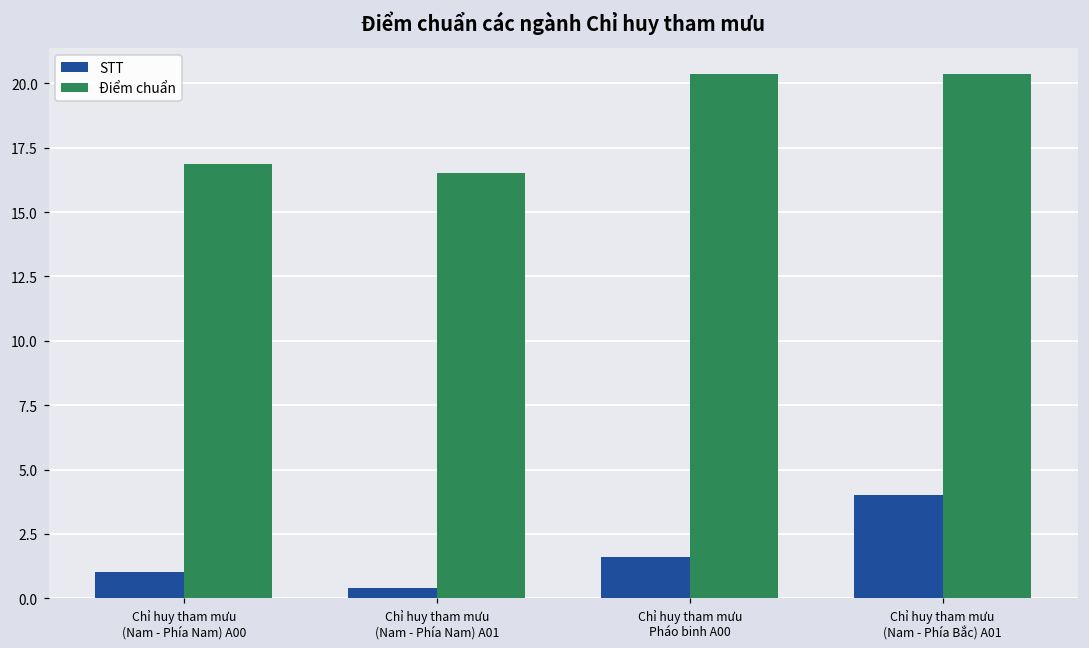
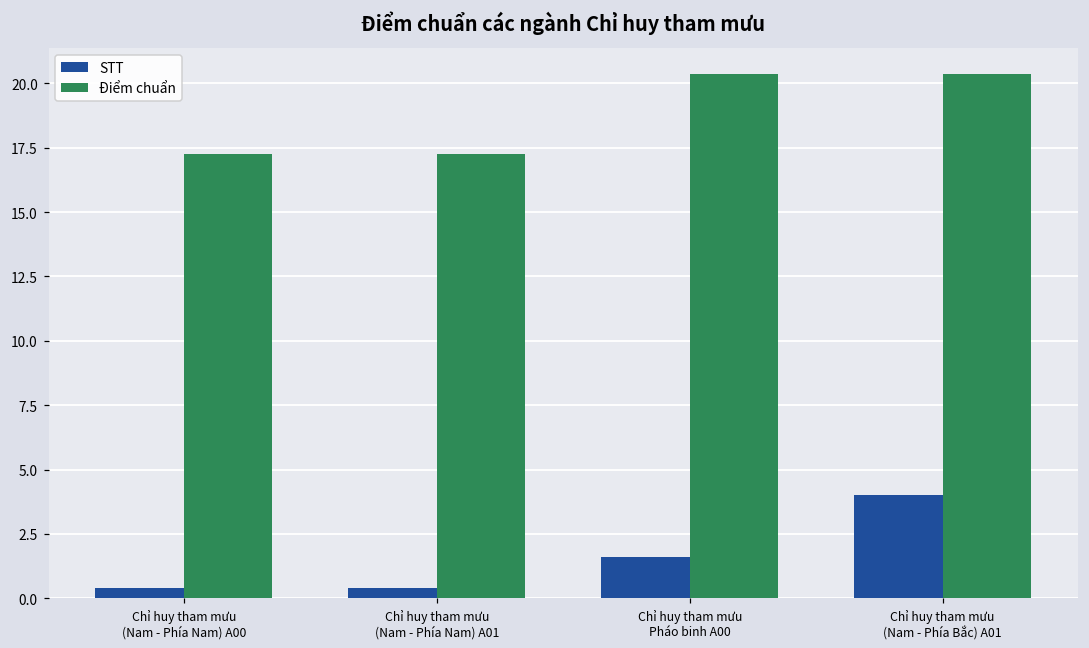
  {
    "STT": {
-     "Chỉ huy tham mưu (Nam - Phía Nam) A00": 1.0,
+     "Chỉ huy tham mưu (Nam - Phía Nam) A00": 0.4,
      "Chỉ huy tham mưu (Nam - Phía Nam) A01": 0.4,
      "Chỉ huy tham mưu Pháo binh A00": 1.6,
      "Chỉ huy tham mưu (Nam - Phía Bắc) A01": 4.0
    },
    "Điểm chuẩn": {
-     "Chỉ huy tham mưu (Nam - Phía Nam) A00": 16.9,
-     "Chỉ huy tham mưu (Nam - Phía Nam) A01": 16.5,
+     "Chỉ huy tham mưu (Nam - Phía Nam) A00": 17.3,
+     "Chỉ huy tham mưu (Nam - Phía Nam) A01": 17.3,
      "Chỉ huy tham mưu Pháo binh A00": 20.4,
      "Chỉ huy tham mưu (Nam - Phía Bắc) A01": 20.4
    }
  }
